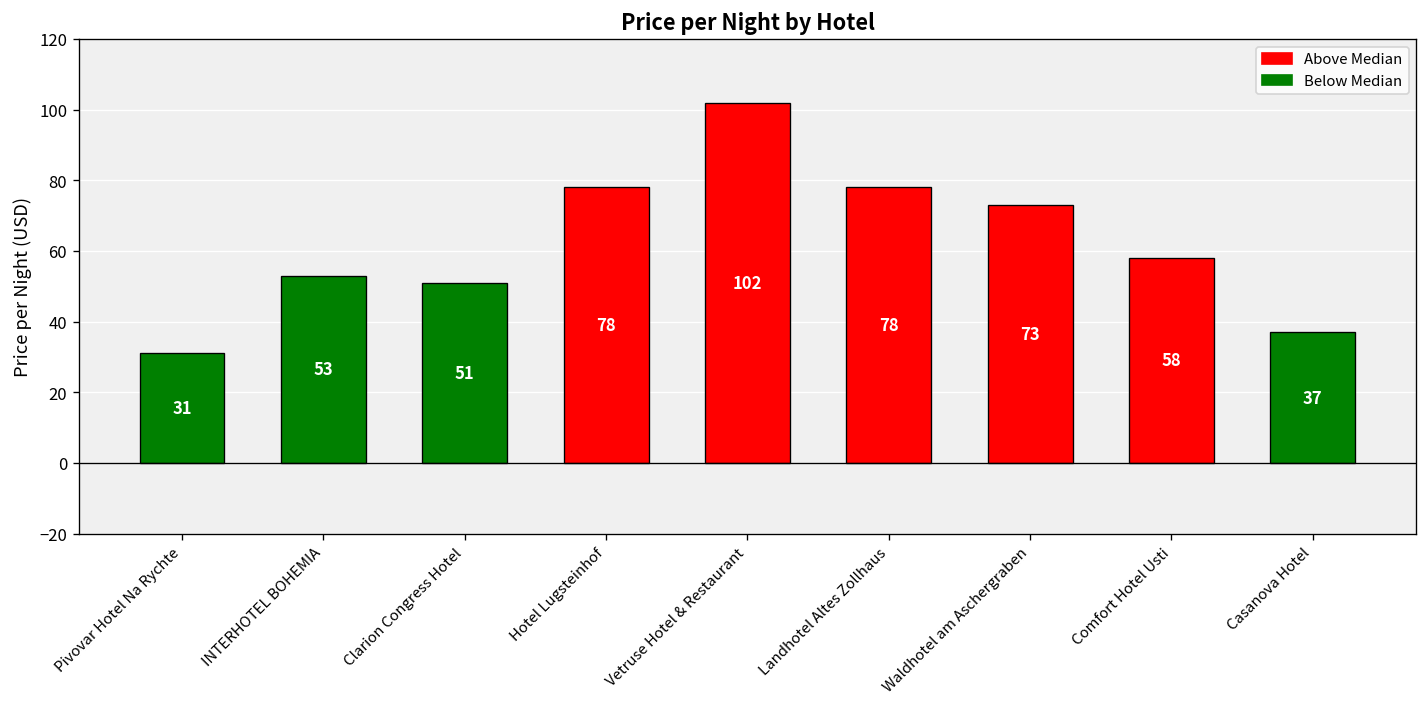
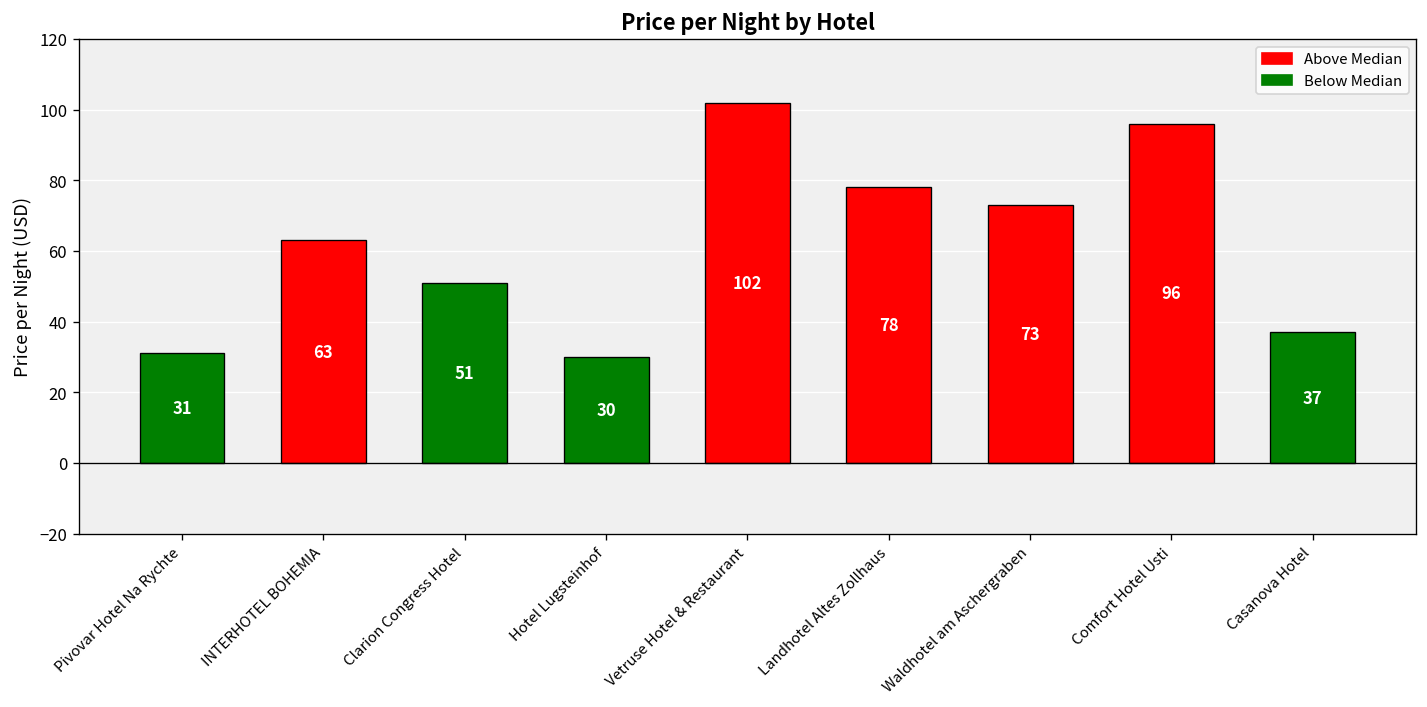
  {
    "Pivovar Hotel Na Rychte": 31,
-   "INTERHOTEL BOHEMIA": 53,
+   "INTERHOTEL BOHEMIA": 63,
    "Clarion Congress Hotel": 51,
-   "Hotel Lugsteinhof": 78,
+   "Hotel Lugsteinhof": 30,
    "Vetruse Hotel & Restaurant": 102,
    "Landhotel Altes Zollhaus": 78,
    "Waldhotel am Aschergraben": 73,
-   "Comfort Hotel Usti": 58,
+   "Comfort Hotel Usti": 96,
    "Casanova Hotel": 37
  }
